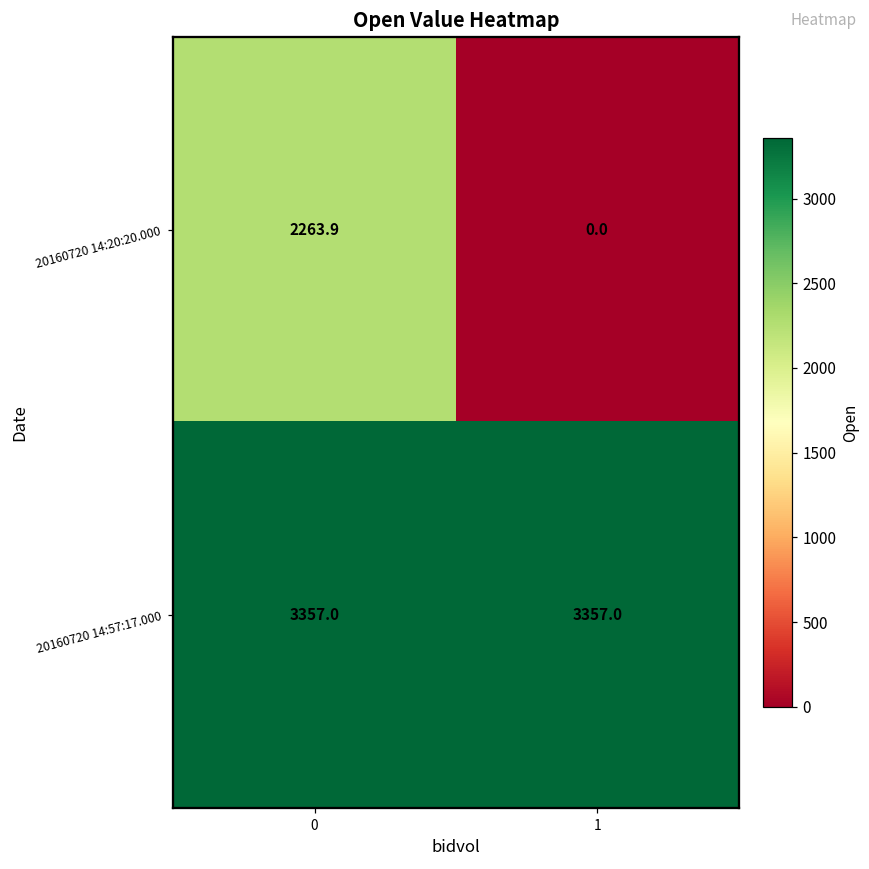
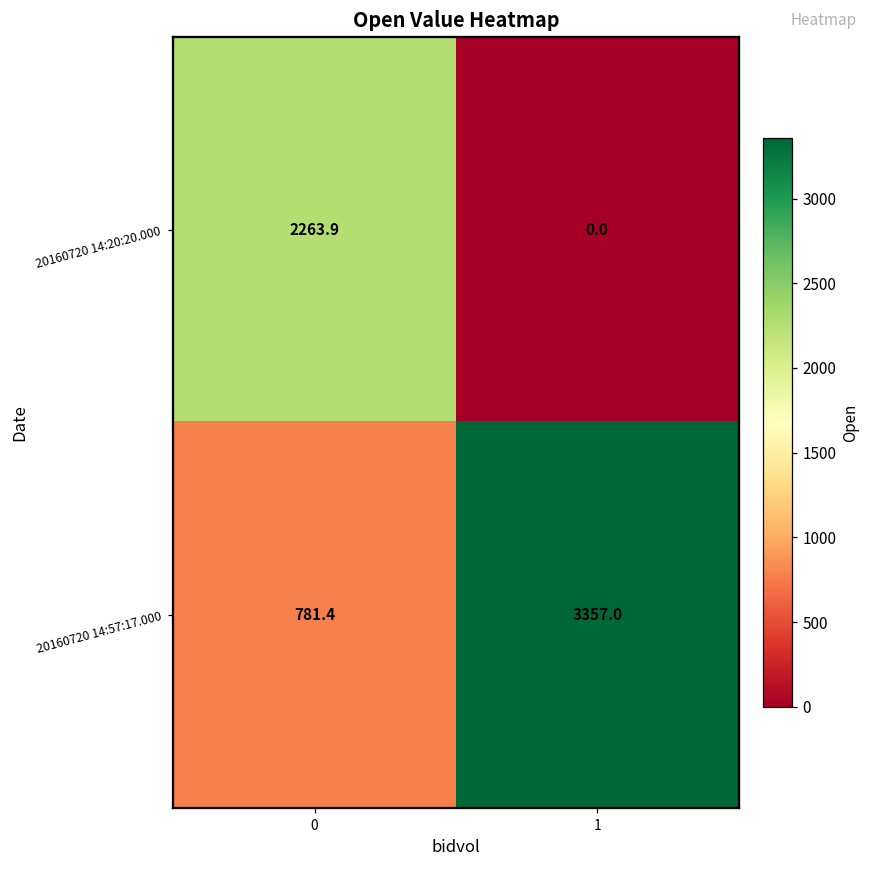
  {
    "20160720 14:20:20.000": {
      "0": 2263.9,
      "1": 0.0
    },
    "20160720 14:57:17.000": {
-     "0": 3357.0,
+     "0": 781.4,
      "1": 3357.0
    }
  }
